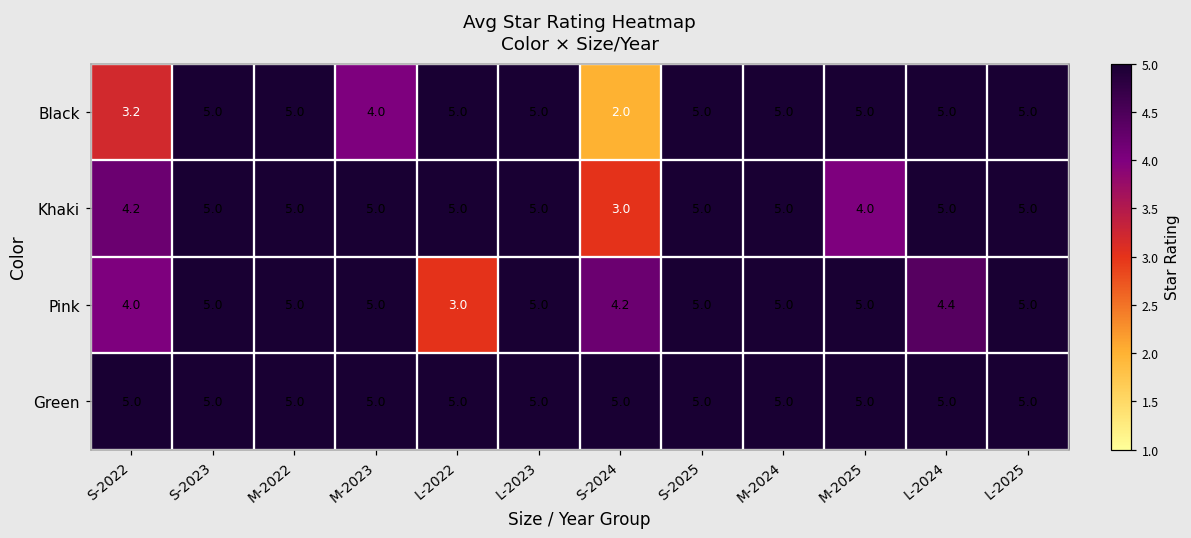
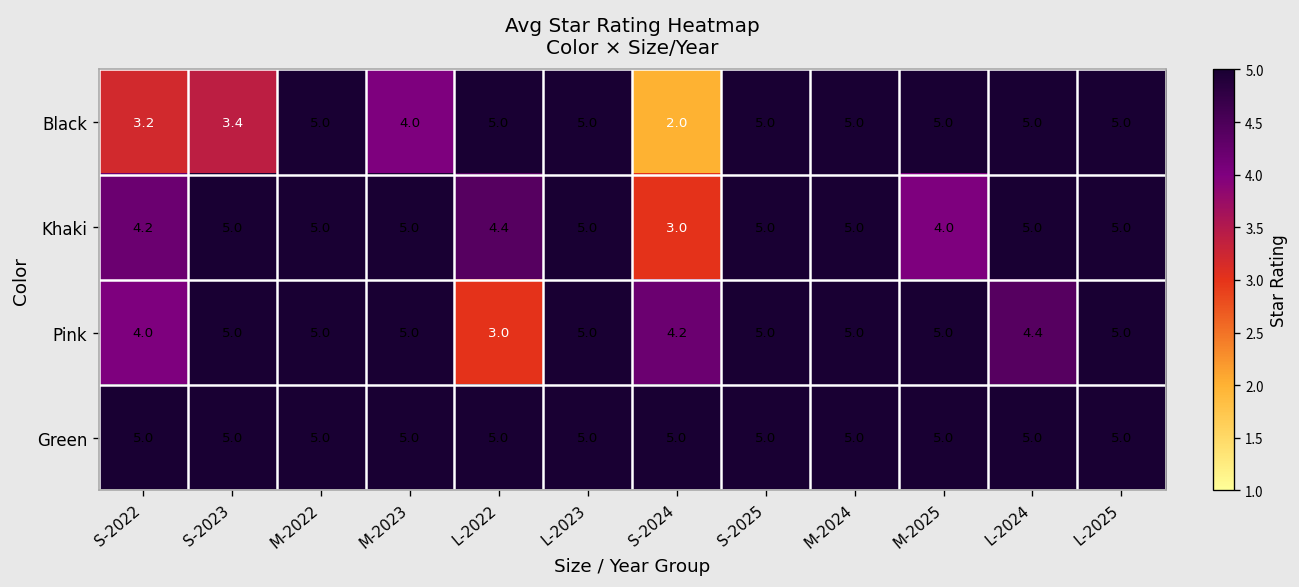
  {
    "Black": {
      "S-2022": 3.2,
-     "S-2023": 5.0,
+     "S-2023": 3.4,
      "M-2022": 5.0,
      "M-2023": 4.0,
      "L-2022": 5.0,
      "L-2023": 5.0,
      "S-2024": 2.0,
      "S-2025": 5.0,
      "M-2024": 5.0,
      "M-2025": 5.0,
      "L-2024": 5.0,
      "L-2025": 5.0
    },
    "Khaki": {
      "S-2022": 4.2,
      "S-2023": 5.0,
      "M-2022": 5.0,
      "M-2023": 5.0,
-     "L-2022": 5.0,
+     "L-2022": 4.4,
      "L-2023": 5.0,
      "S-2024": 3.0,
      "S-2025": 5.0,
      "M-2024": 5.0,
      "M-2025": 4.0,
      "L-2024": 5.0,
      "L-2025": 5.0
    },
    "Pink": {
      "S-2022": 4.0,
      "S-2023": 5.0,
      "M-2022": 5.0,
      "M-2023": 5.0,
      "L-2022": 3.0,
      "L-2023": 5.0,
      "S-2024": 4.2,
      "S-2025": 5.0,
      "M-2024": 5.0,
      "M-2025": 5.0,
      "L-2024": 4.4,
      "L-2025": 5.0
    },
    "Green": {
      "S-2022": 5.0,
      "S-2023": 5.0,
      "M-2022": 5.0,
      "M-2023": 5.0,
      "L-2022": 5.0,
      "L-2023": 5.0,
      "S-2024": 5.0,
      "S-2025": 5.0,
      "M-2024": 5.0,
      "M-2025": 5.0,
      "L-2024": 5.0,
      "L-2025": 5.0
    }
  }
